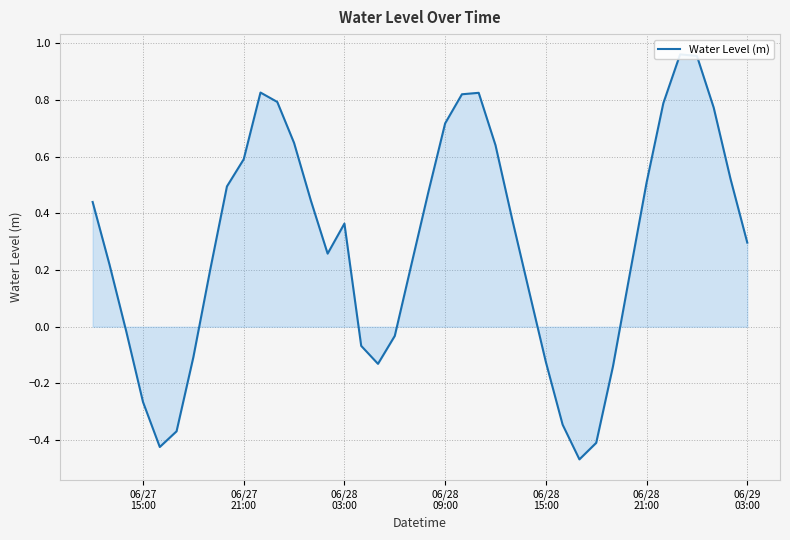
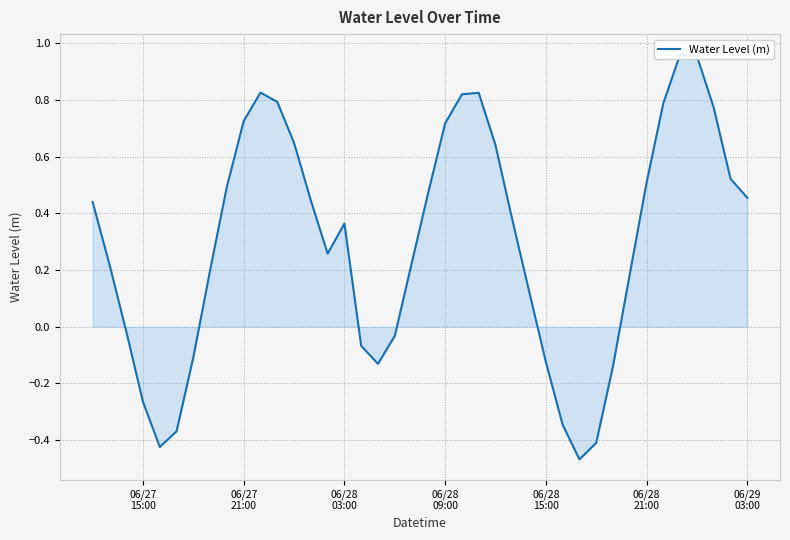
  {
    "Water Level (m)": {
      "06/27 15:00": -0.27,
-     "06/27 21:00": 0.59,
+     "06/27 21:00": 0.73,
      "06/28 15:00": -0.12,
-     "06/29 03:00": 0.30
+     "06/29 03:00": 0.46
    }
  }
